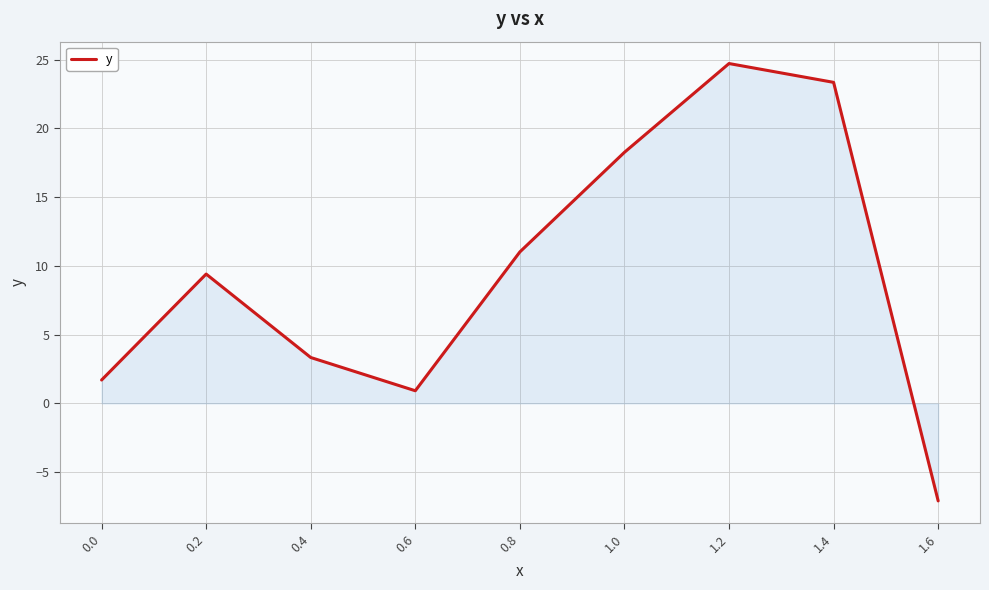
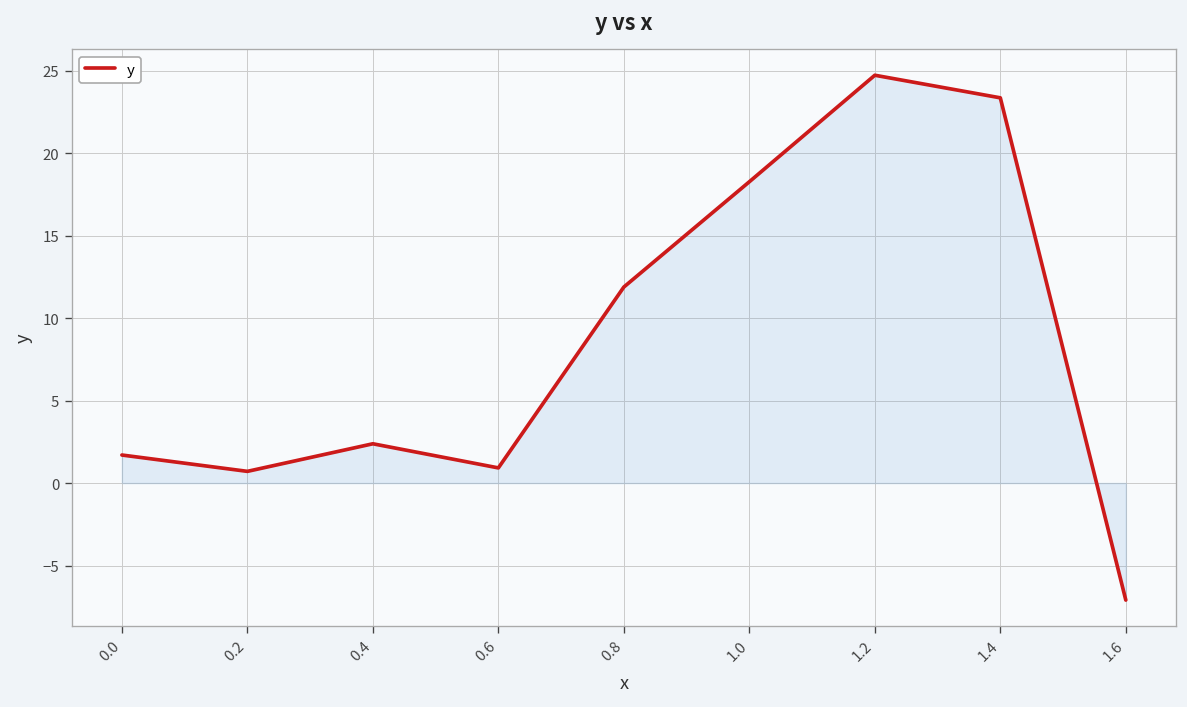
  {
    "y": {
-     "0.2": 9.4,
-     "0.4": 3.3,
-     "0.8": 11.0,
+     "0.2": 0.7,
+     "0.4": 2.4,
+     "0.8": 11.9,
      "1.6": -7.1
    }
  }
